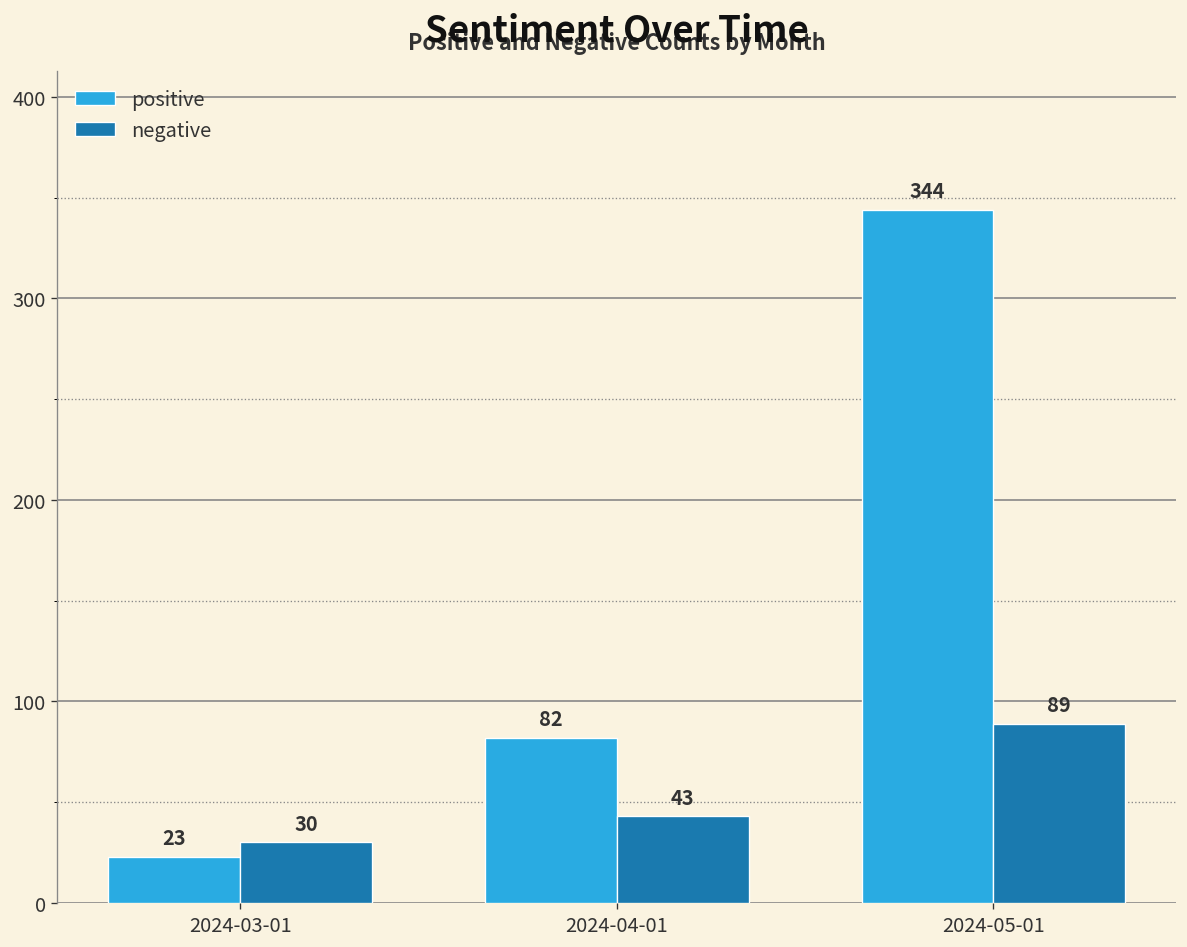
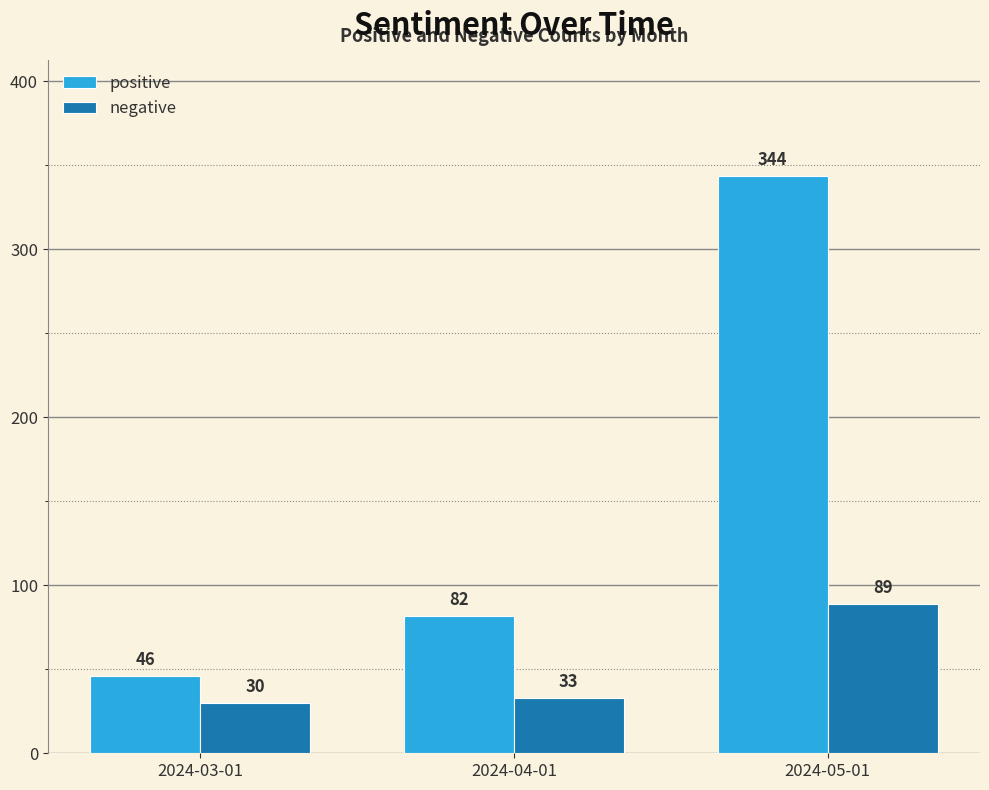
  {
    "positive": {
-     "2024-03-01": 23,
+     "2024-03-01": 46,
      "2024-04-01": 82,
      "2024-05-01": 344
    },
    "negative": {
      "2024-03-01": 30,
-     "2024-04-01": 43,
+     "2024-04-01": 33,
      "2024-05-01": 89
    }
  }
